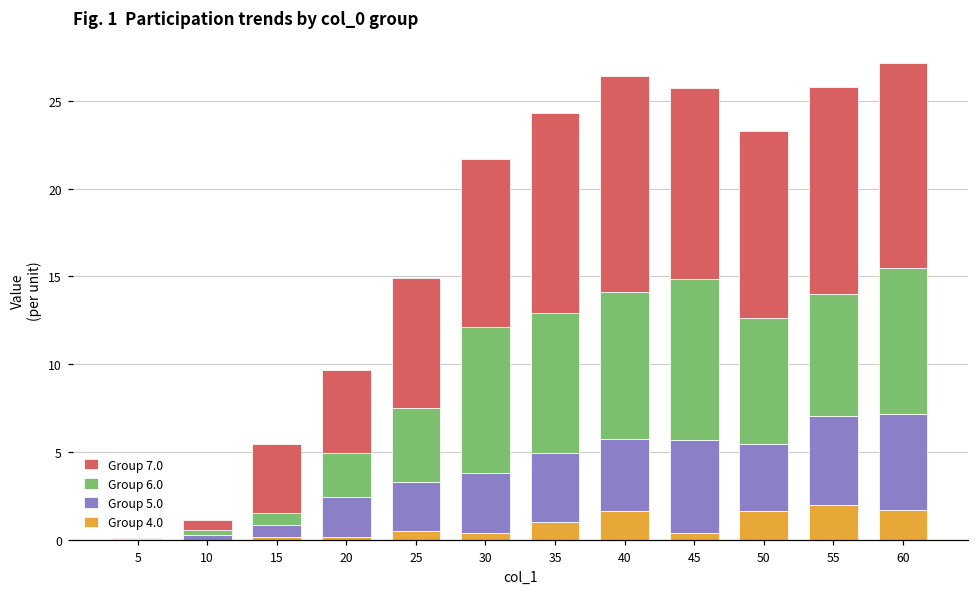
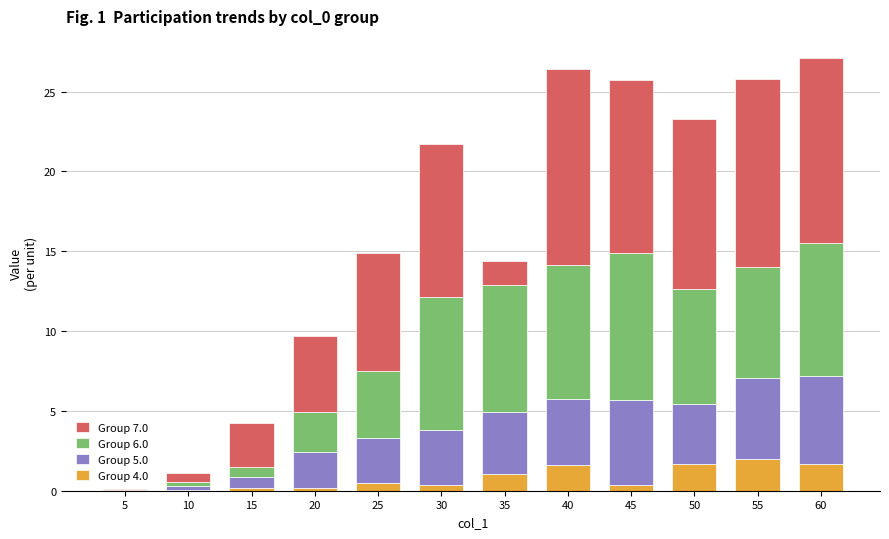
  {
    "Group 4.0": {
      "5": 0.0,
      "15": 0.2,
      "20": 0.2,
      "25": 0.5,
      "30": 0.4,
      "35": 1.0,
      "40": 1.6,
      "45": 0.4,
      "50": 1.7,
      "55": 2.0,
      "60": 1.7
    },
    "Group 5.0": {
      "5": 0.0,
      "10": 0.3,
      "15": 0.7,
      "20": 2.3,
      "25": 2.8,
      "30": 3.5,
      "35": 3.9,
      "40": 4.1,
      "45": 5.3,
      "50": 3.8,
      "55": 5.1,
      "60": 5.5
    },
    "Group 6.0": {
      "10": 0.3,
      "15": 0.7,
      "20": 2.5,
      "25": 4.2,
      "30": 8.3,
      "35": 8.0,
      "40": 8.4,
      "45": 9.2,
      "50": 7.2,
      "55": 6.9,
      "60": 8.3
    },
    "Group 7.0": {
      "10": 0.6,
-     "15": 3.9,
+     "15": 2.8,
      "20": 4.7,
      "25": 7.4,
      "30": 9.6,
-     "35": 11.4,
+     "35": 1.5,
      "40": 12.3,
      "45": 10.8,
      "50": 10.7,
      "55": 11.8,
      "60": 11.6
    }
  }
